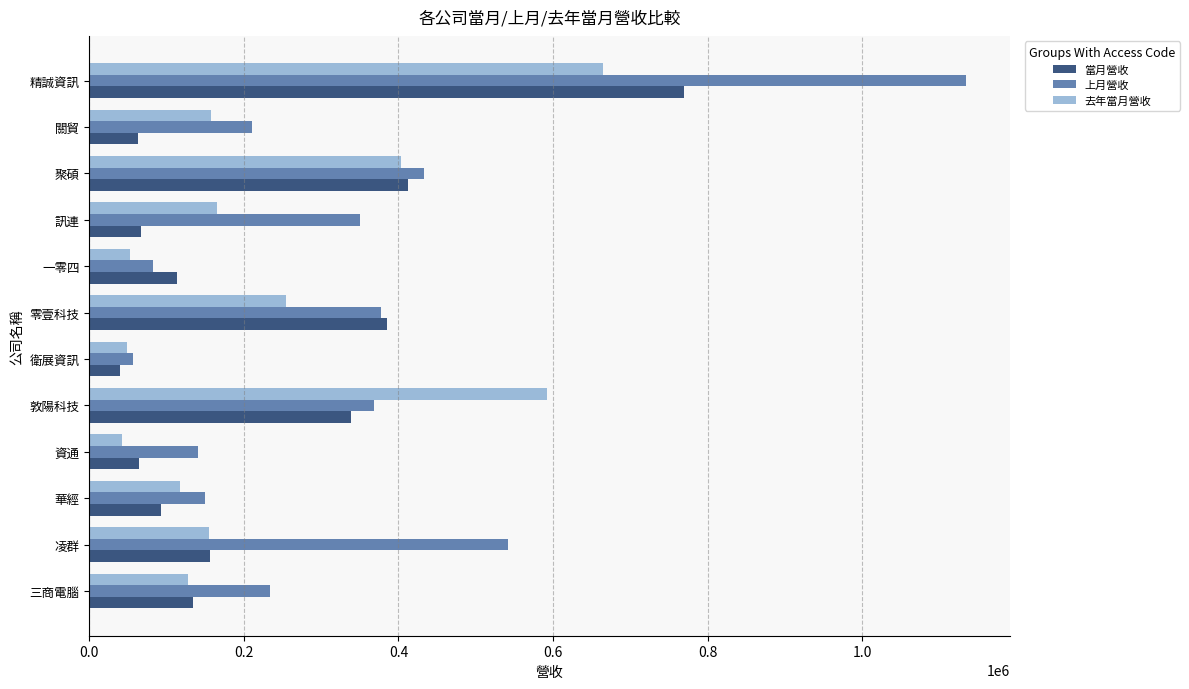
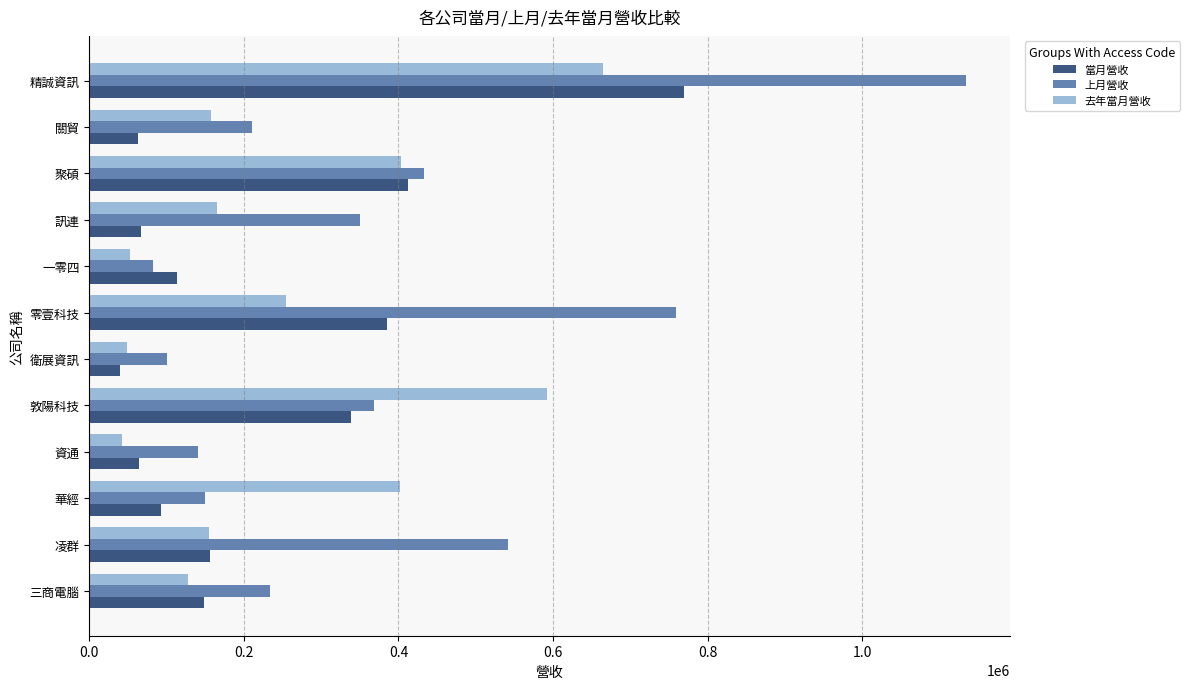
  {
    "當月營收": {
      "精誠資訊": 770000,
      "關貿": 60000,
      "聚碩": 410000,
      "訊連": 70000,
      "一零四": 110000,
      "零壹科技": 380000,
      "衛展資訊": 40000,
      "敦陽科技": 340000,
      "資通": 60000,
      "華經": 90000,
      "凌群": 160000,
-     "三商電腦": 130000
+     "三商電腦": 150000
    },
    "上月營收": {
      "精誠資訊": 1130000,
      "關貿": 210000,
      "聚碩": 430000,
      "訊連": 350000,
      "一零四": 80000,
-     "零壹科技": 380000,
-     "衛展資訊": 60000,
+     "零壹科技": 760000,
+     "衛展資訊": 100000,
      "敦陽科技": 370000,
      "資通": 140000,
      "華經": 150000,
      "凌群": 540000,
      "三商電腦": 230000
    },
    "去年當月營收": {
      "精誠資訊": 670000,
      "關貿": 160000,
      "聚碩": 400000,
      "訊連": 170000,
      "一零四": 50000,
      "零壹科技": 260000,
      "衛展資訊": 50000,
      "敦陽科技": 590000,
      "資通": 40000,
-     "華經": 120000,
+     "華經": 400000,
      "凌群": 160000,
      "三商電腦": 130000
    }
  }
